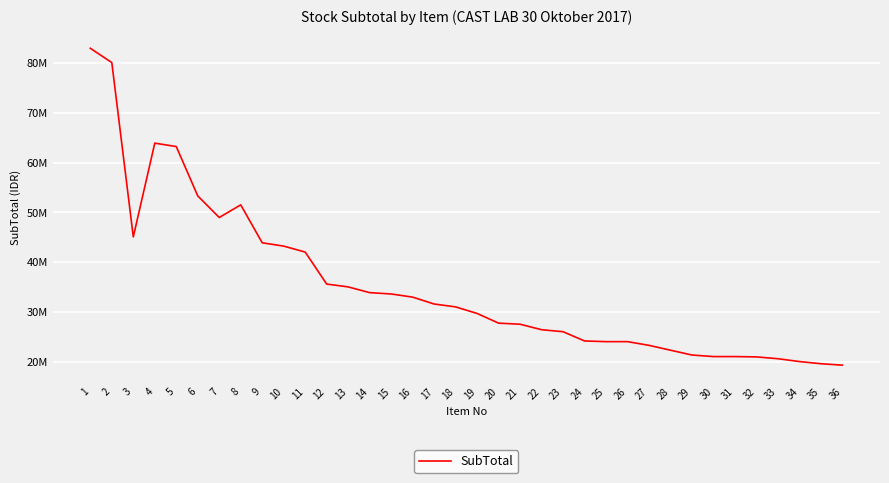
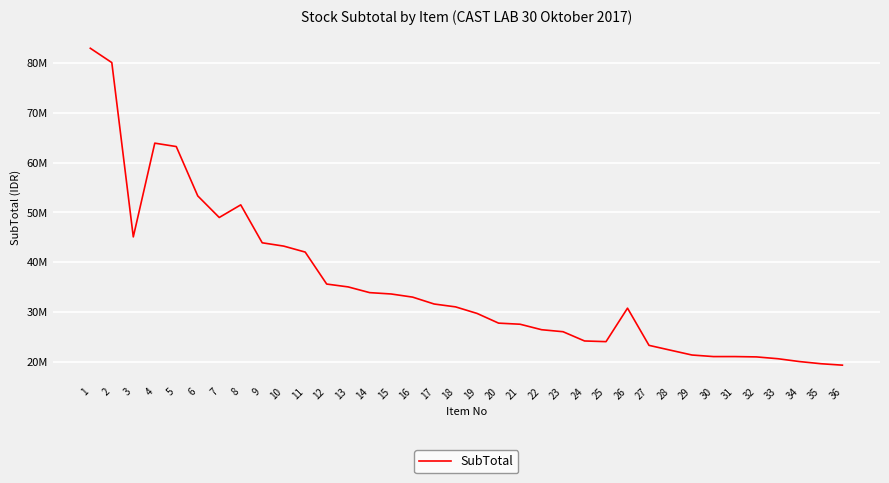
  {
    "1": 83000000,
    "2": 80000000,
    "3": 45000000,
    "4": 64000000,
    "5": 63000000,
    "6": 53000000,
    "7": 49000000,
    "8": 51000000,
    "9": 44000000,
    "10": 43000000,
    "11": 42000000,
    "12": 36000000,
    "13": 35000000,
    "14": 34000000,
    "15": 34000000,
    "16": 33000000,
    "17": 32000000,
    "18": 31000000,
    "19": 30000000,
    "20": 28000000,
    "21": 28000000,
    "22": 26000000,
    "23": 26000000,
    "24": 24000000,
    "25": 24000000,
-   "26": 24000000,
+   "26": 31000000,
    "27": 23000000,
    "28": 22000000,
    "29": 21000000,
    "30": 21000000,
    "31": 21000000,
    "32": 21000000,
    "33": 21000000,
    "34": 20000000,
    "35": 20000000,
    "36": 19000000
  }
